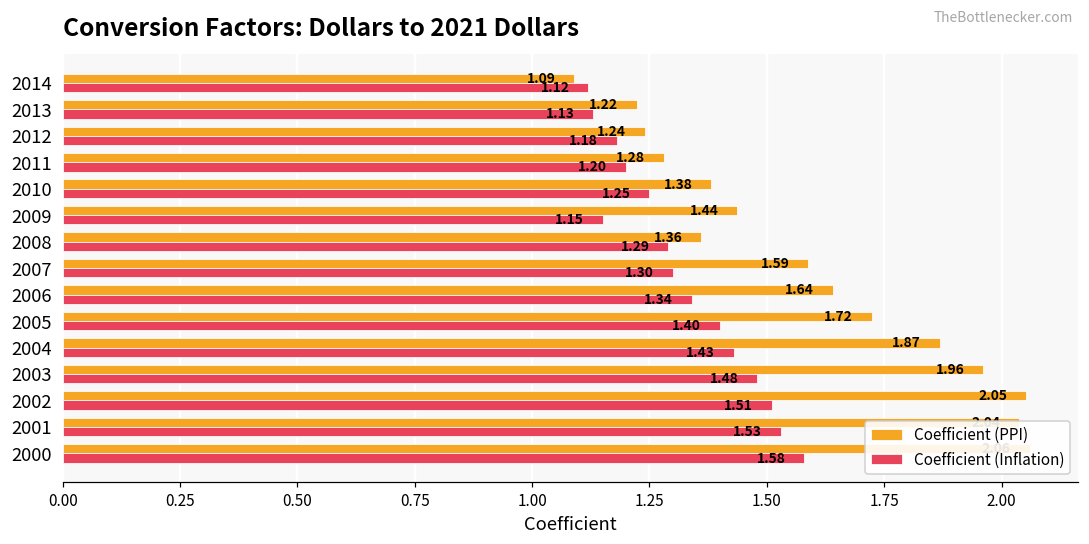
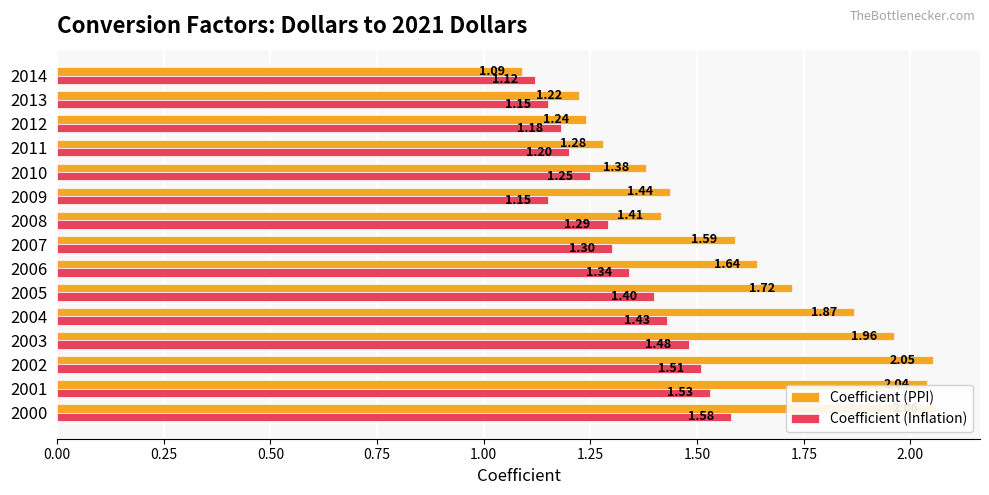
  {
    "Coefficient (PPI)": {
      "2013": 1.22,
      "2012": 1.24,
      "2011": 1.28,
      "2010": 1.38,
      "2009": 1.44,
-     "2008": 1.36,
+     "2008": 1.41,
      "2007": 1.59,
      "2006": 1.64,
      "2005": 1.72,
      "2004": 1.87,
      "2003": 1.96,
      "2002": 2.05
    },
    "Coefficient (Inflation)": {
-     "2013": 1.13,
+     "2013": 1.15,
      "2012": 1.18,
      "2011": 1.20,
      "2010": 1.25,
      "2009": 1.15,
      "2008": 1.29,
      "2007": 1.30,
      "2006": 1.34,
      "2005": 1.40,
      "2004": 1.43,
      "2003": 1.48,
      "2002": 1.51,
      "2001": 1.53,
      "2000": 1.58
    }
  }
